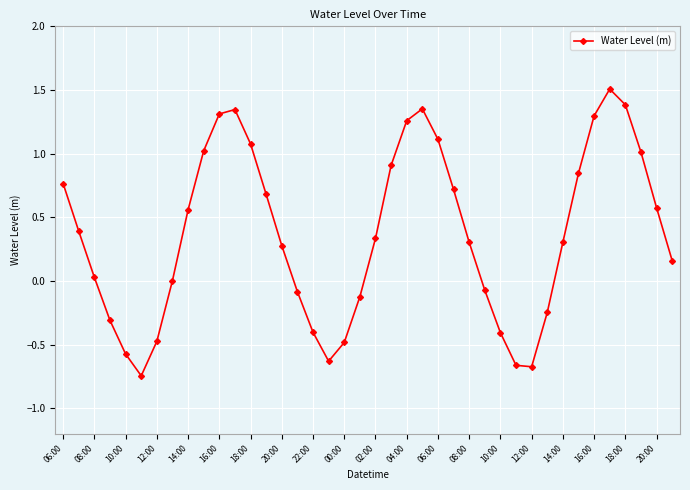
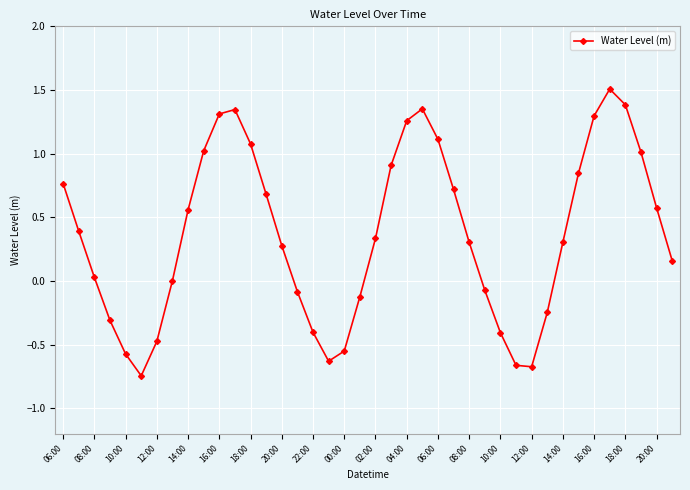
  {
    "22:00": -0.40,
-   "00:00": -0.48,
+   "00:00": -0.55,
    "02:00": 0.33,
    "04:00": 1.26
  }
